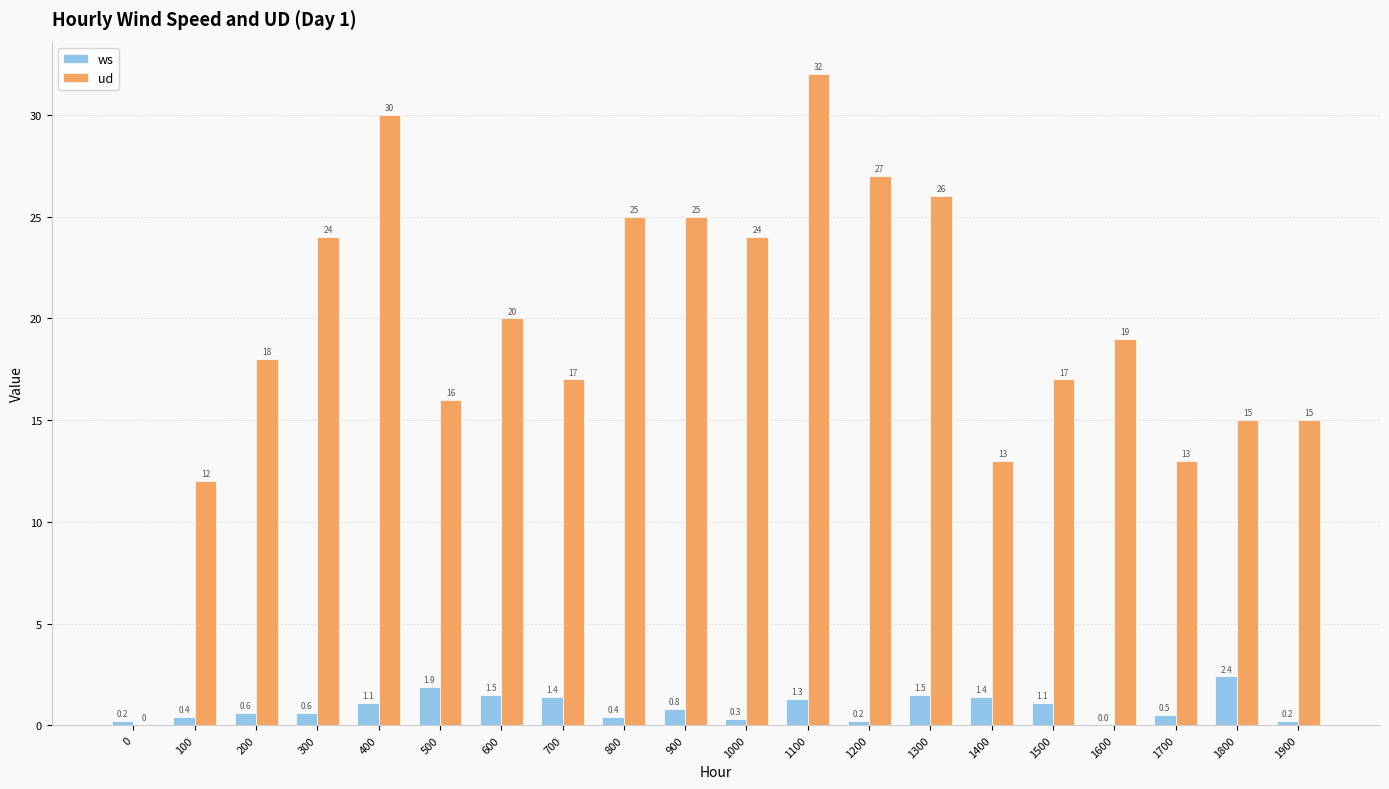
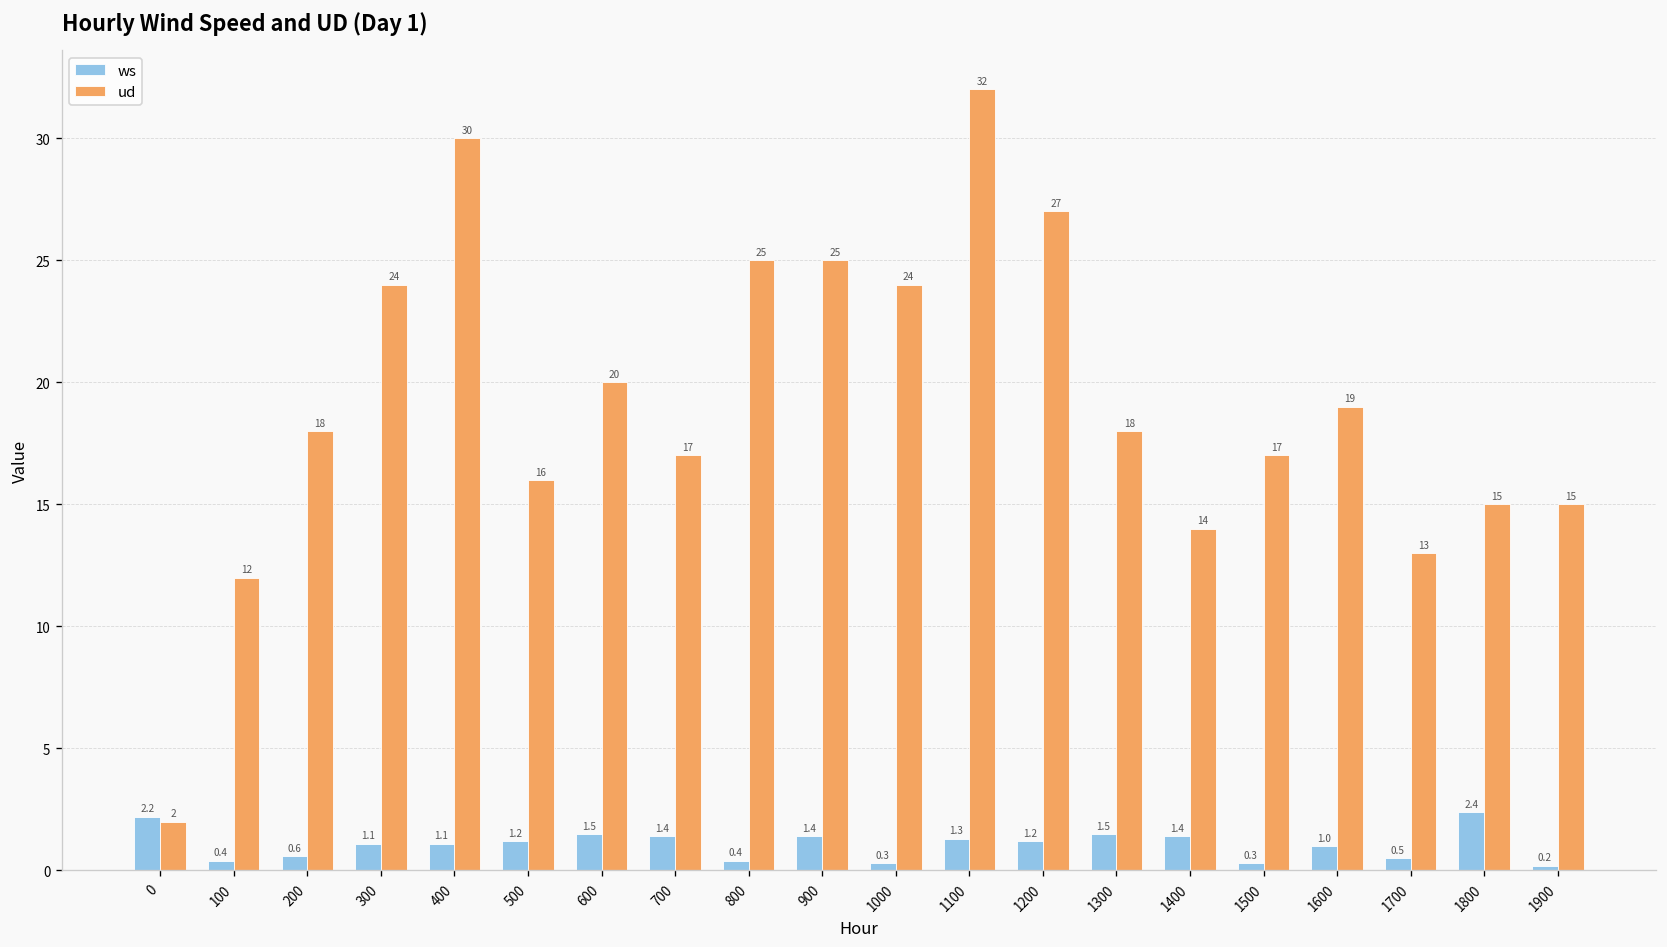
  {
    "ws": {
-     "0": 0.2,
+     "0": 2.2,
      "100": 0.4,
      "200": 0.6,
-     "300": 0.6,
+     "300": 1.1,
      "400": 1.1,
-     "500": 1.9,
+     "500": 1.2,
      "600": 1.5,
      "700": 1.4,
      "800": 0.4,
-     "900": 0.8,
+     "900": 1.4,
      "1000": 0.3,
      "1100": 1.3,
-     "1200": 0.2,
+     "1200": 1.2,
      "1300": 1.5,
      "1400": 1.4,
-     "1500": 1.1,
-     "1600": 0.0,
+     "1500": 0.3,
+     "1600": 1.0,
      "1700": 0.5,
      "1800": 2.4,
      "1900": 0.2
    },
    "ud": {
-     "0": 0,
+     "0": 2,
      "100": 12,
      "200": 18,
      "300": 24,
      "400": 30,
      "500": 16,
      "600": 20,
      "700": 17,
      "800": 25,
      "900": 25,
      "1000": 24,
      "1100": 32,
      "1200": 27,
-     "1300": 26,
-     "1400": 13,
+     "1300": 18,
+     "1400": 14,
      "1500": 17,
      "1600": 19,
      "1700": 13,
      "1800": 15,
      "1900": 15
    }
  }
